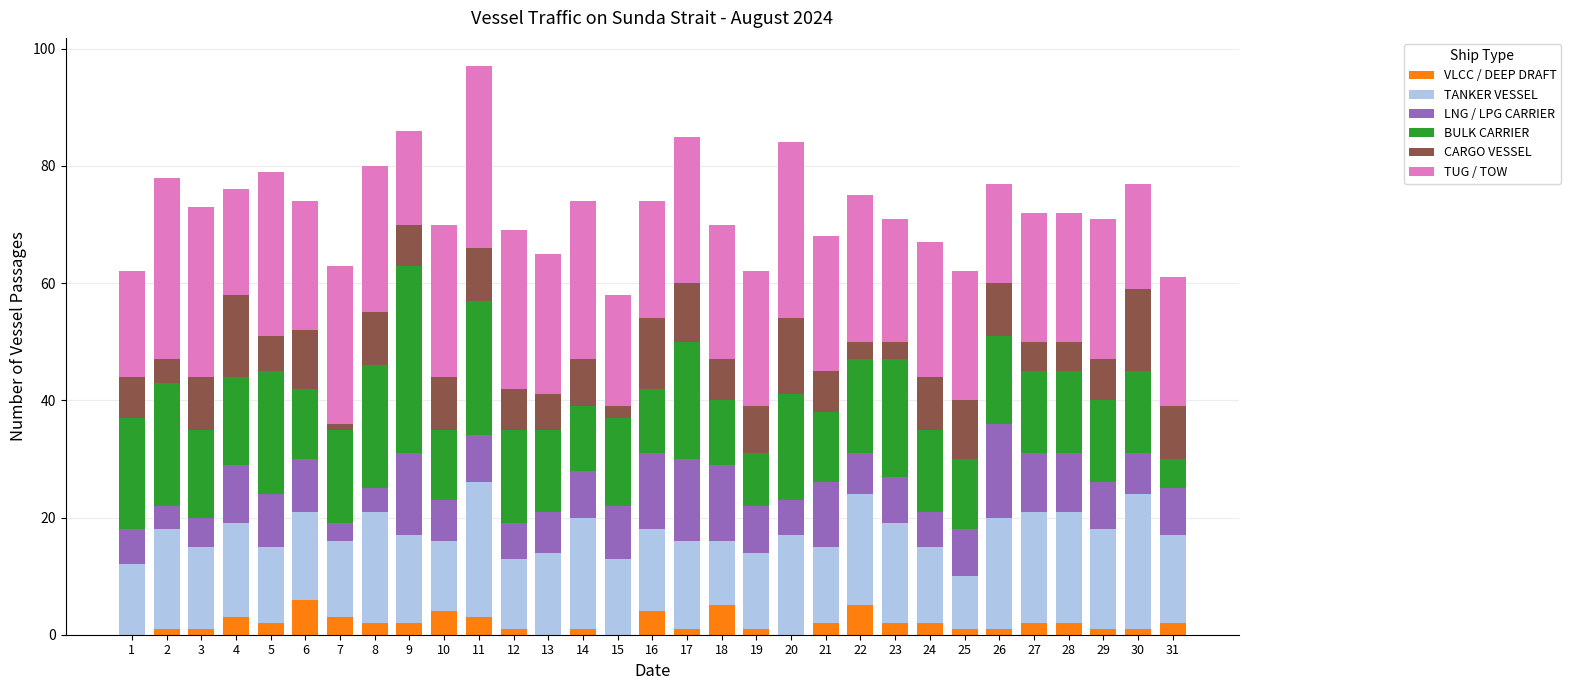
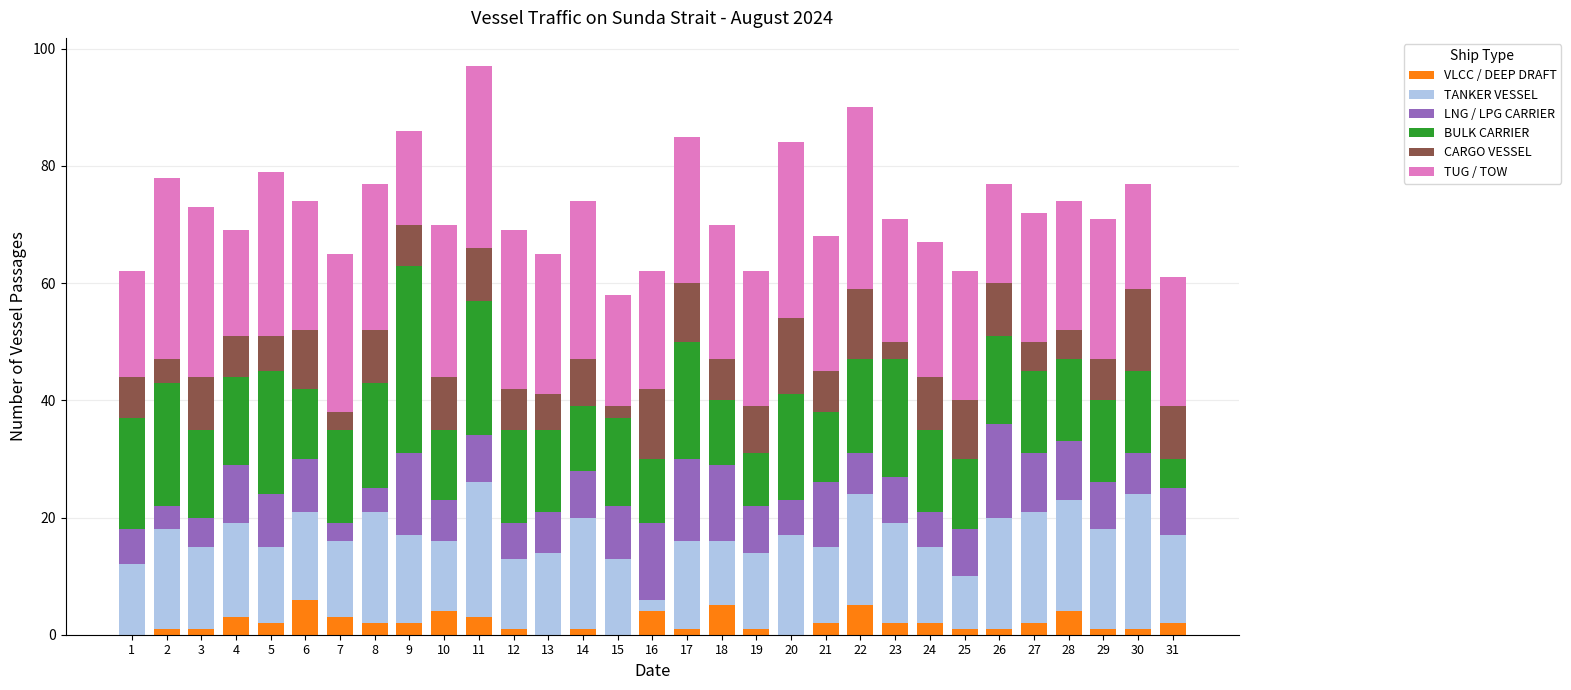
  {
    "VLCC / DEEP DRAFT": {
      "1": 0,
      "2": 1,
      "3": 1,
      "4": 3,
      "5": 2,
      "6": 6,
      "7": 3,
      "8": 2,
      "9": 2,
      "10": 4,
      "11": 3,
      "12": 1,
      "13": 0,
      "14": 1,
      "15": 0,
      "16": 4,
      "17": 1,
      "18": 5,
      "19": 1,
      "20": 0,
      "21": 2,
      "22": 5,
      "23": 2,
      "24": 2,
      "25": 1,
      "26": 1,
      "27": 2,
-     "28": 2,
+     "28": 4,
      "29": 1,
      "30": 1,
      "31": 2
    },
    "TANKER VESSEL": {
-     "16": 14
+     "16": 2
    },
    "LNG / LPG CARRIER": {
      "1": 6,
      "2": 4,
      "3": 5,
      "4": 10,
      "5": 9,
      "6": 9,
      "7": 3,
      "8": 4,
      "9": 14,
      "10": 7,
      "11": 8,
      "12": 6,
      "13": 7,
      "14": 8,
      "15": 9,
      "16": 13,
      "17": 14,
      "18": 13,
      "19": 8,
      "20": 6,
      "21": 11,
      "22": 7,
      "23": 8,
      "24": 6,
      "25": 8,
      "26": 16,
      "27": 10,
      "28": 10,
      "29": 8,
      "30": 7,
      "31": 8
    },
    "BULK CARRIER": {
      "1": 19,
      "2": 21,
      "3": 15,
      "4": 15,
      "5": 21,
      "6": 12,
      "7": 16,
-     "8": 21,
+     "8": 18,
      "9": 32,
      "10": 12,
      "11": 23,
      "12": 16,
      "13": 14,
      "14": 11,
      "15": 15,
      "16": 11,
      "17": 20,
      "18": 11,
      "19": 9,
      "20": 18,
      "21": 12,
      "22": 16,
      "23": 20,
      "24": 14,
      "25": 12,
      "26": 15,
      "27": 14,
      "28": 14,
      "29": 14,
      "30": 14,
      "31": 5
    },
    "CARGO VESSEL": {
      "1": 7,
      "2": 4,
      "3": 9,
-     "4": 14,
+     "4": 7,
      "5": 6,
      "6": 10,
-     "7": 1,
+     "7": 3,
      "8": 9,
      "9": 7,
      "10": 9,
      "11": 9,
      "12": 7,
      "13": 6,
      "14": 8,
      "15": 2,
      "16": 12,
      "17": 10,
      "18": 7,
      "19": 8,
      "20": 13,
      "21": 7,
-     "22": 3,
+     "22": 12,
      "23": 3,
      "24": 9,
      "25": 10,
      "26": 9,
      "27": 5,
      "28": 5,
      "29": 7,
      "30": 14,
      "31": 9
    },
    "TUG / TOW": {
      "1": 18,
      "2": 31,
      "3": 29,
      "4": 18,
      "5": 28,
      "6": 22,
      "7": 27,
      "8": 25,
      "9": 16,
      "10": 26,
      "11": 31,
      "12": 27,
      "13": 24,
      "14": 27,
      "15": 19,
      "16": 20,
      "17": 25,
      "18": 23,
      "19": 23,
      "20": 30,
      "21": 23,
-     "22": 25,
+     "22": 31,
      "23": 21,
      "24": 23,
      "25": 22,
      "26": 17,
      "27": 22,
      "28": 22,
      "29": 24,
      "30": 18,
      "31": 22
    }
  }
